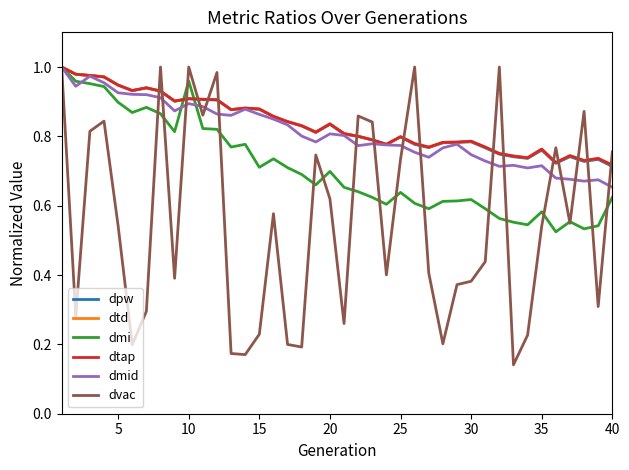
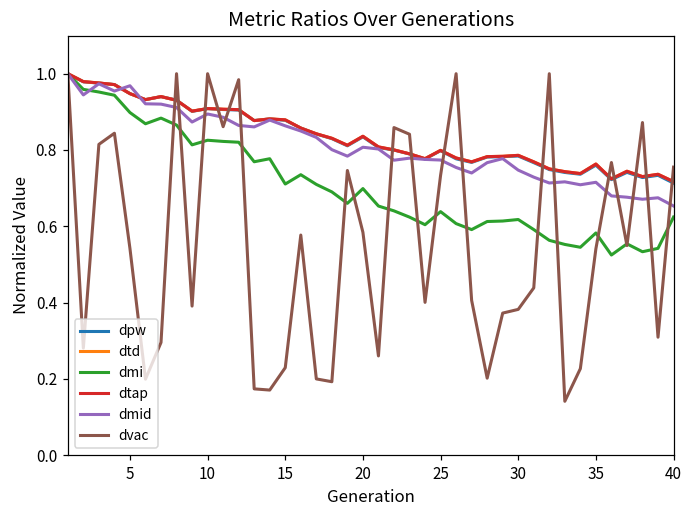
  {
    "dmi": {
      "5": 0.90,
-     "10": 0.96,
+     "10": 0.83,
      "15": 0.71,
      "20": 0.70,
      "25": 0.64,
      "30": 0.62,
      "35": 0.58,
      "40": 0.62
    },
    "dmid": {
-     "5": 0.93,
+     "5": 0.97,
      "10": 0.89,
      "15": 0.86,
      "20": 0.81,
      "25": 0.77,
      "30": 0.75,
      "35": 0.72,
      "40": 0.65
    },
    "dvac": {
      "5": 0.54,
      "10": 1.00,
      "15": 0.23,
-     "20": 0.62,
+     "20": 0.58,
      "25": 0.73,
      "30": 0.38,
      "35": 0.54,
      "40": 0.76
    }
  }
